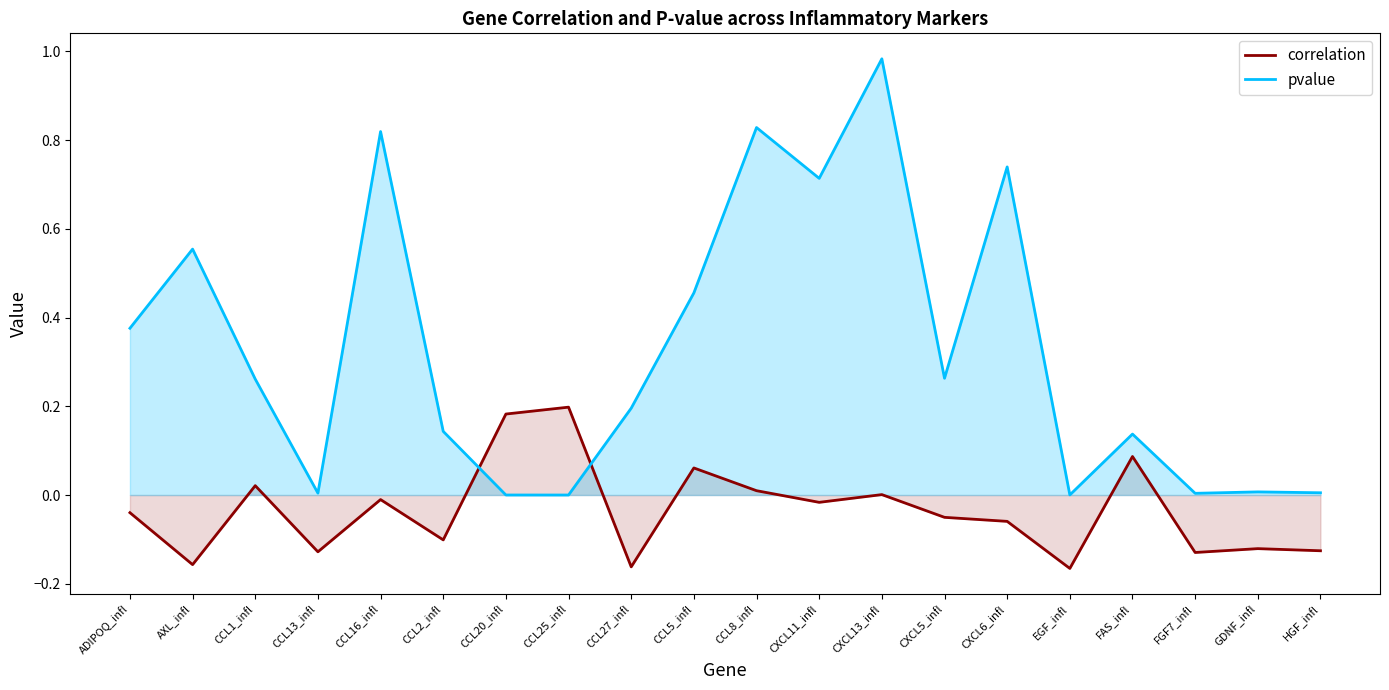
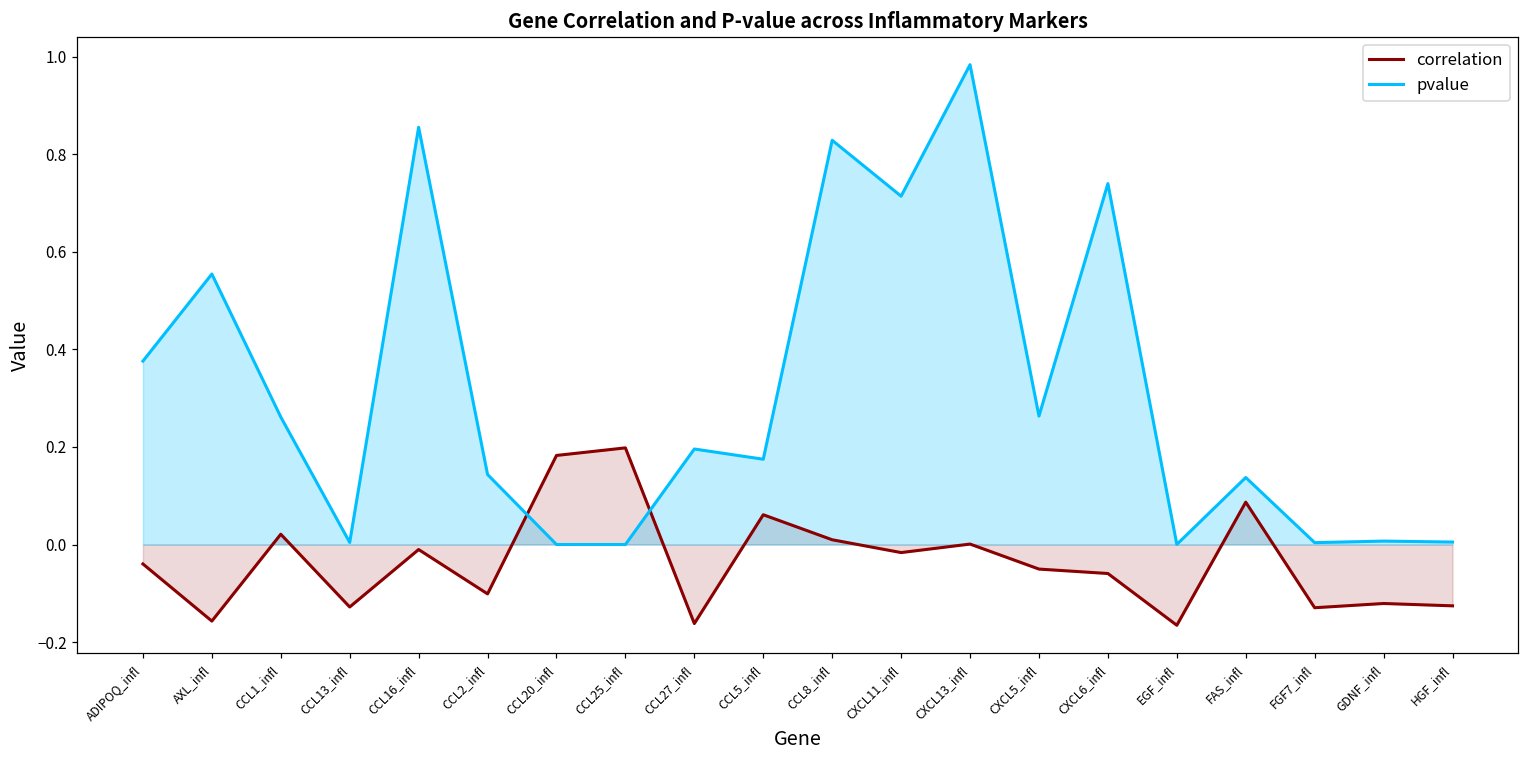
  {
    "pvalue": {
      "ADIPOQ_infl": 0.38,
      "AXL_infl": 0.55,
      "CCL1_infl": 0.26,
-     "CCL16_infl": 0.82,
+     "CCL16_infl": 0.86,
      "CCL2_infl": 0.14,
      "CCL20_infl": 0.00,
      "CCL25_infl": 0.00,
      "CCL27_infl": 0.20,
-     "CCL5_infl": 0.46,
+     "CCL5_infl": 0.17,
      "CCL8_infl": 0.83,
      "CXCL11_infl": 0.71,
      "CXCL13_infl": 0.98,
      "CXCL5_infl": 0.26,
      "CXCL6_infl": 0.74,
      "FAS_infl": 0.14,
      "GDNF_infl": 0.01
    }
  }
